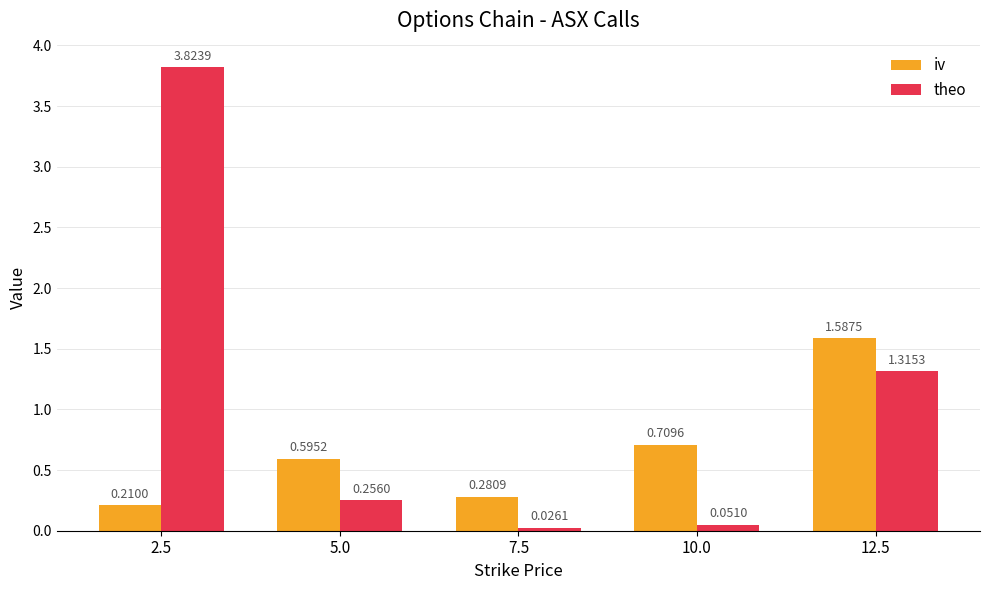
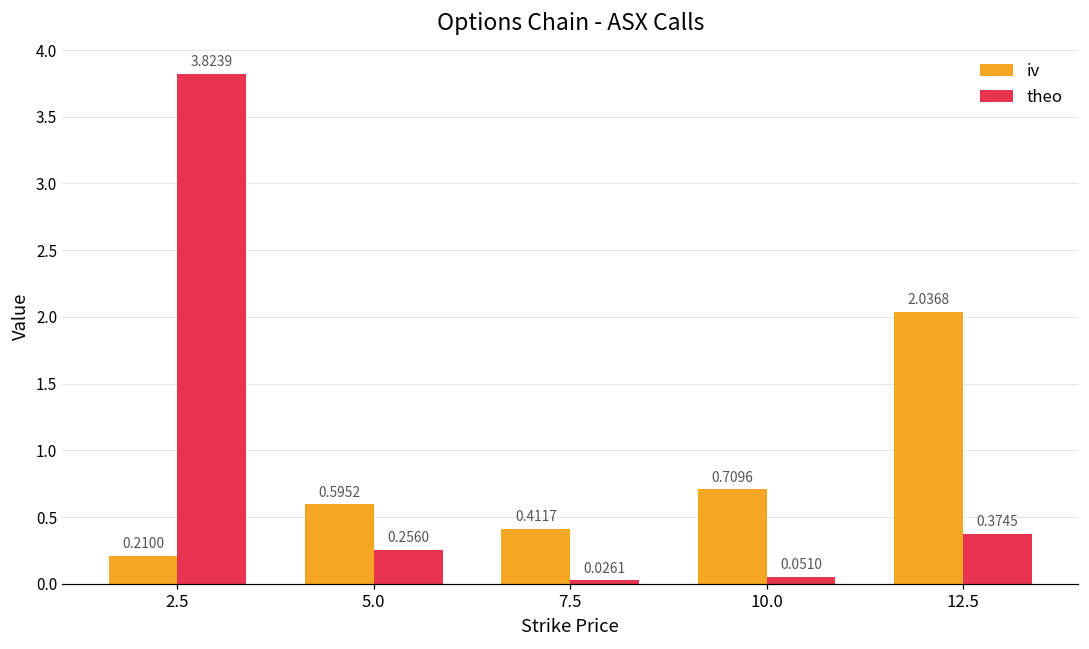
  {
    "iv": {
      "2.5": 0.2100,
      "5.0": 0.5952,
-     "7.5": 0.2809,
+     "7.5": 0.4117,
      "10.0": 0.7096,
-     "12.5": 1.5875
+     "12.5": 2.0368
    },
    "theo": {
      "2.5": 3.8239,
      "5.0": 0.2560,
      "7.5": 0.0261,
      "10.0": 0.0510,
-     "12.5": 1.3153
+     "12.5": 0.3745
    }
  }
